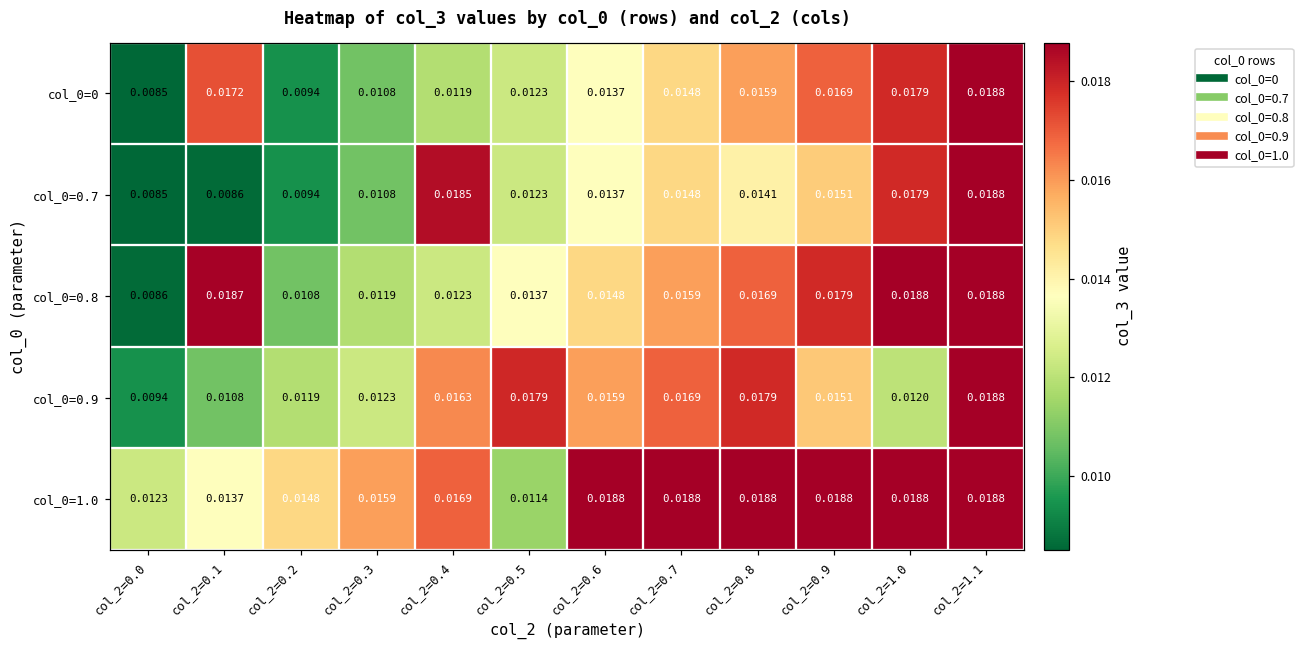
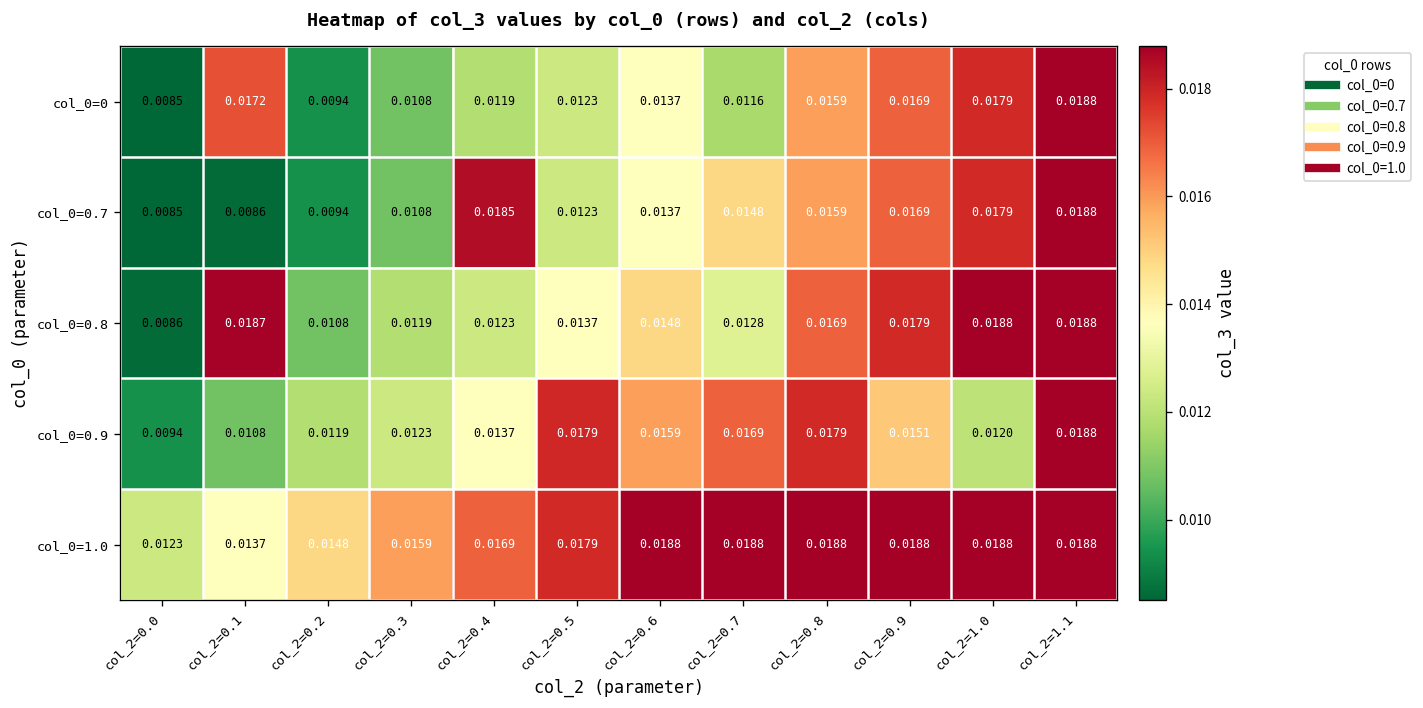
  {
    "col_0=0": {
      "col_2=0.0": 0.0085,
      "col_2=0.1": 0.0172,
      "col_2=0.2": 0.0094,
      "col_2=0.3": 0.0108,
      "col_2=0.4": 0.0119,
      "col_2=0.5": 0.0123,
      "col_2=0.6": 0.0137,
-     "col_2=0.7": 0.0148,
+     "col_2=0.7": 0.0116,
      "col_2=0.8": 0.0159,
      "col_2=0.9": 0.0169,
      "col_2=1.0": 0.0179,
      "col_2=1.1": 0.0188
    },
    "col_0=0.7": {
      "col_2=0.0": 0.0085,
      "col_2=0.1": 0.0086,
      "col_2=0.2": 0.0094,
      "col_2=0.3": 0.0108,
      "col_2=0.4": 0.0185,
      "col_2=0.5": 0.0123,
      "col_2=0.6": 0.0137,
      "col_2=0.7": 0.0148,
-     "col_2=0.8": 0.0141,
-     "col_2=0.9": 0.0151,
+     "col_2=0.8": 0.0159,
+     "col_2=0.9": 0.0169,
      "col_2=1.0": 0.0179,
      "col_2=1.1": 0.0188
    },
    "col_0=0.8": {
      "col_2=0.0": 0.0086,
      "col_2=0.1": 0.0187,
      "col_2=0.2": 0.0108,
      "col_2=0.3": 0.0119,
      "col_2=0.4": 0.0123,
      "col_2=0.5": 0.0137,
      "col_2=0.6": 0.0148,
-     "col_2=0.7": 0.0159,
+     "col_2=0.7": 0.0128,
      "col_2=0.8": 0.0169,
      "col_2=0.9": 0.0179,
      "col_2=1.0": 0.0188,
      "col_2=1.1": 0.0188
    },
    "col_0=0.9": {
      "col_2=0.0": 0.0094,
      "col_2=0.1": 0.0108,
      "col_2=0.2": 0.0119,
      "col_2=0.3": 0.0123,
-     "col_2=0.4": 0.0163,
+     "col_2=0.4": 0.0137,
      "col_2=0.5": 0.0179,
      "col_2=0.6": 0.0159,
      "col_2=0.7": 0.0169,
      "col_2=0.8": 0.0179,
      "col_2=0.9": 0.0151,
      "col_2=1.0": 0.0120,
      "col_2=1.1": 0.0188
    },
    "col_0=1.0": {
      "col_2=0.0": 0.0123,
      "col_2=0.1": 0.0137,
      "col_2=0.2": 0.0148,
      "col_2=0.3": 0.0159,
      "col_2=0.4": 0.0169,
-     "col_2=0.5": 0.0114,
+     "col_2=0.5": 0.0179,
      "col_2=0.6": 0.0188,
      "col_2=0.7": 0.0188,
      "col_2=0.8": 0.0188,
      "col_2=0.9": 0.0188,
      "col_2=1.0": 0.0188,
      "col_2=1.1": 0.0188
    }
  }
